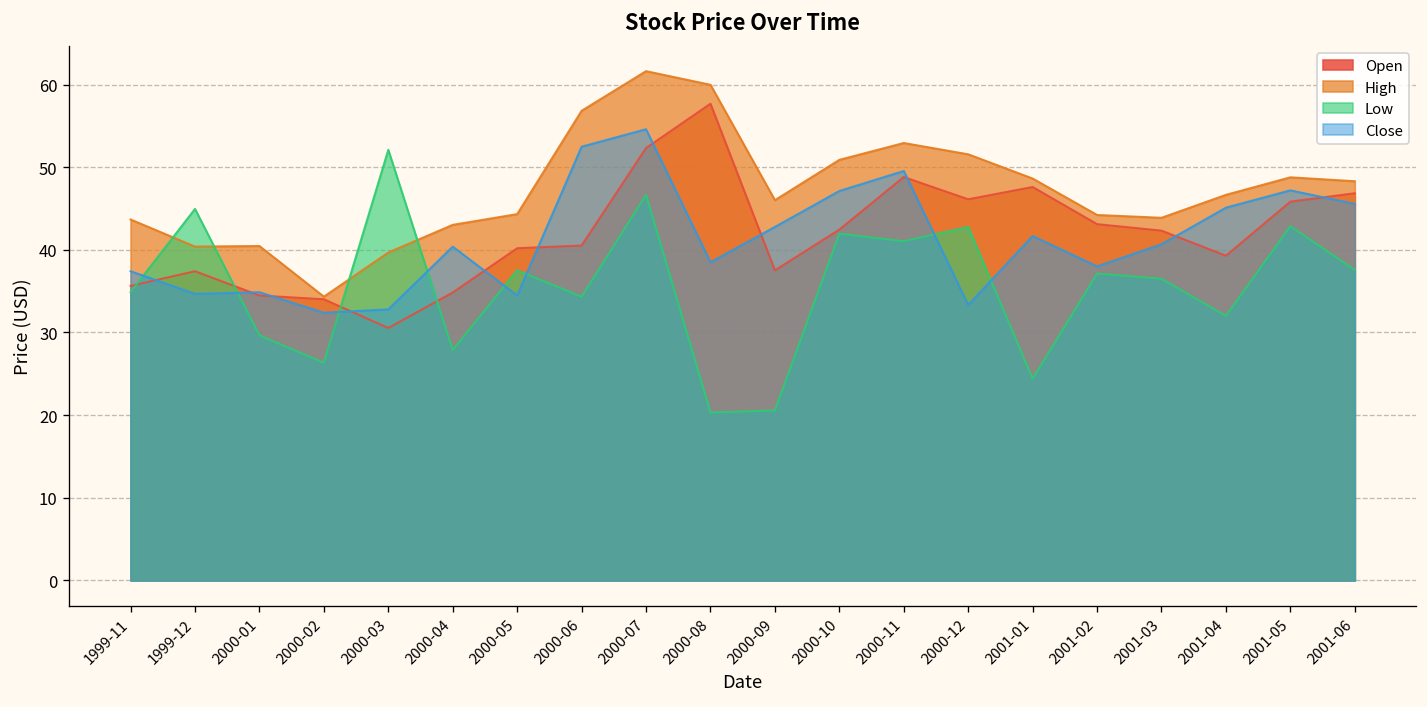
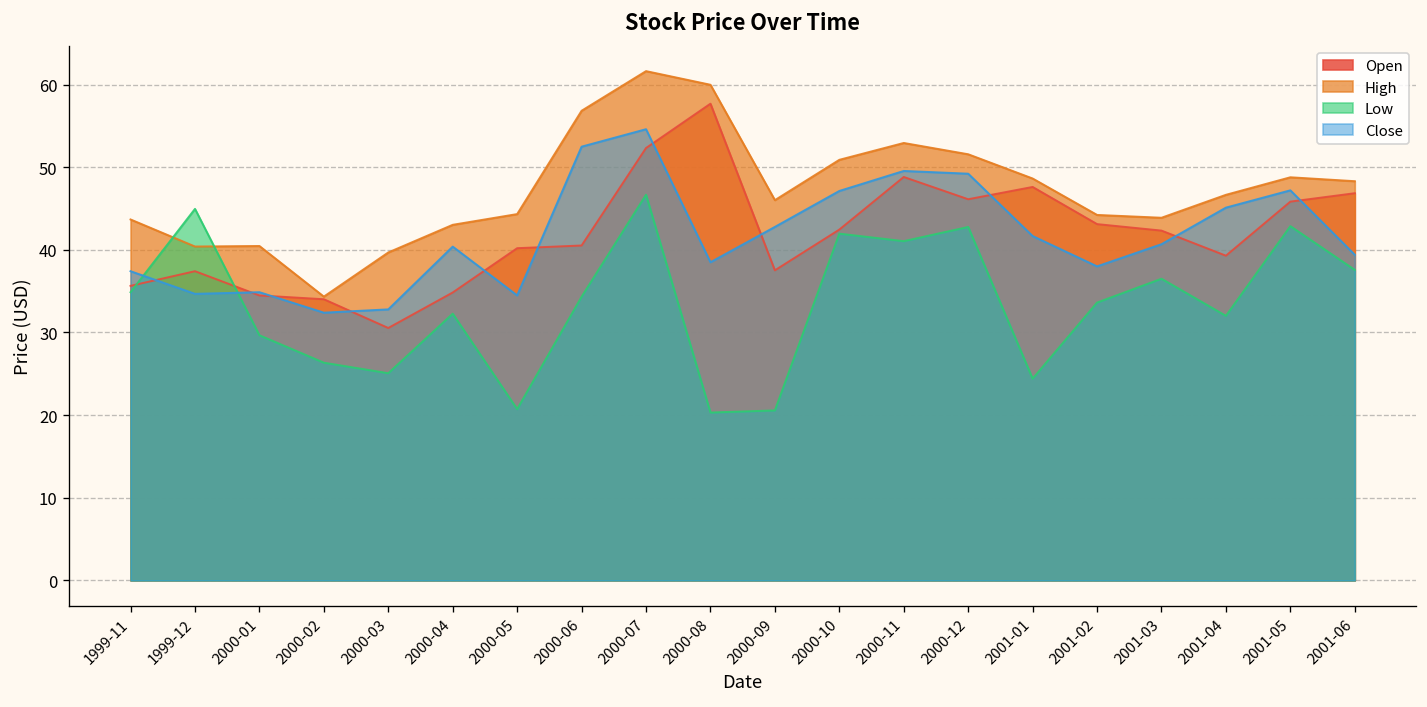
  {
    "Low": {
      "1999-11": 35,
      "1999-12": 45,
      "2000-01": 30,
      "2000-02": 26,
-     "2000-03": 52,
-     "2000-04": 28,
-     "2000-05": 38,
+     "2000-03": 25,
+     "2000-04": 32,
+     "2000-05": 21,
      "2000-06": 34,
      "2000-07": 47,
      "2000-08": 20,
      "2000-09": 21,
      "2000-10": 42,
      "2000-11": 41,
      "2000-12": 43,
      "2001-01": 24,
-     "2001-02": 37,
+     "2001-02": 34,
      "2001-03": 37,
      "2001-04": 32,
      "2001-05": 43,
      "2001-06": 38
    },
    "Close": {
      "1999-11": 37,
      "1999-12": 35,
      "2000-01": 35,
      "2000-02": 32,
      "2000-03": 33,
      "2000-04": 40,
      "2000-05": 34,
      "2000-06": 52,
      "2000-07": 55,
      "2000-08": 38,
      "2000-09": 43,
      "2000-10": 47,
      "2000-11": 50,
-     "2000-12": 33,
+     "2000-12": 49,
      "2001-01": 42,
      "2001-02": 38,
      "2001-03": 41,
      "2001-04": 45,
      "2001-05": 47,
-     "2001-06": 46
+     "2001-06": 39
    }
  }
